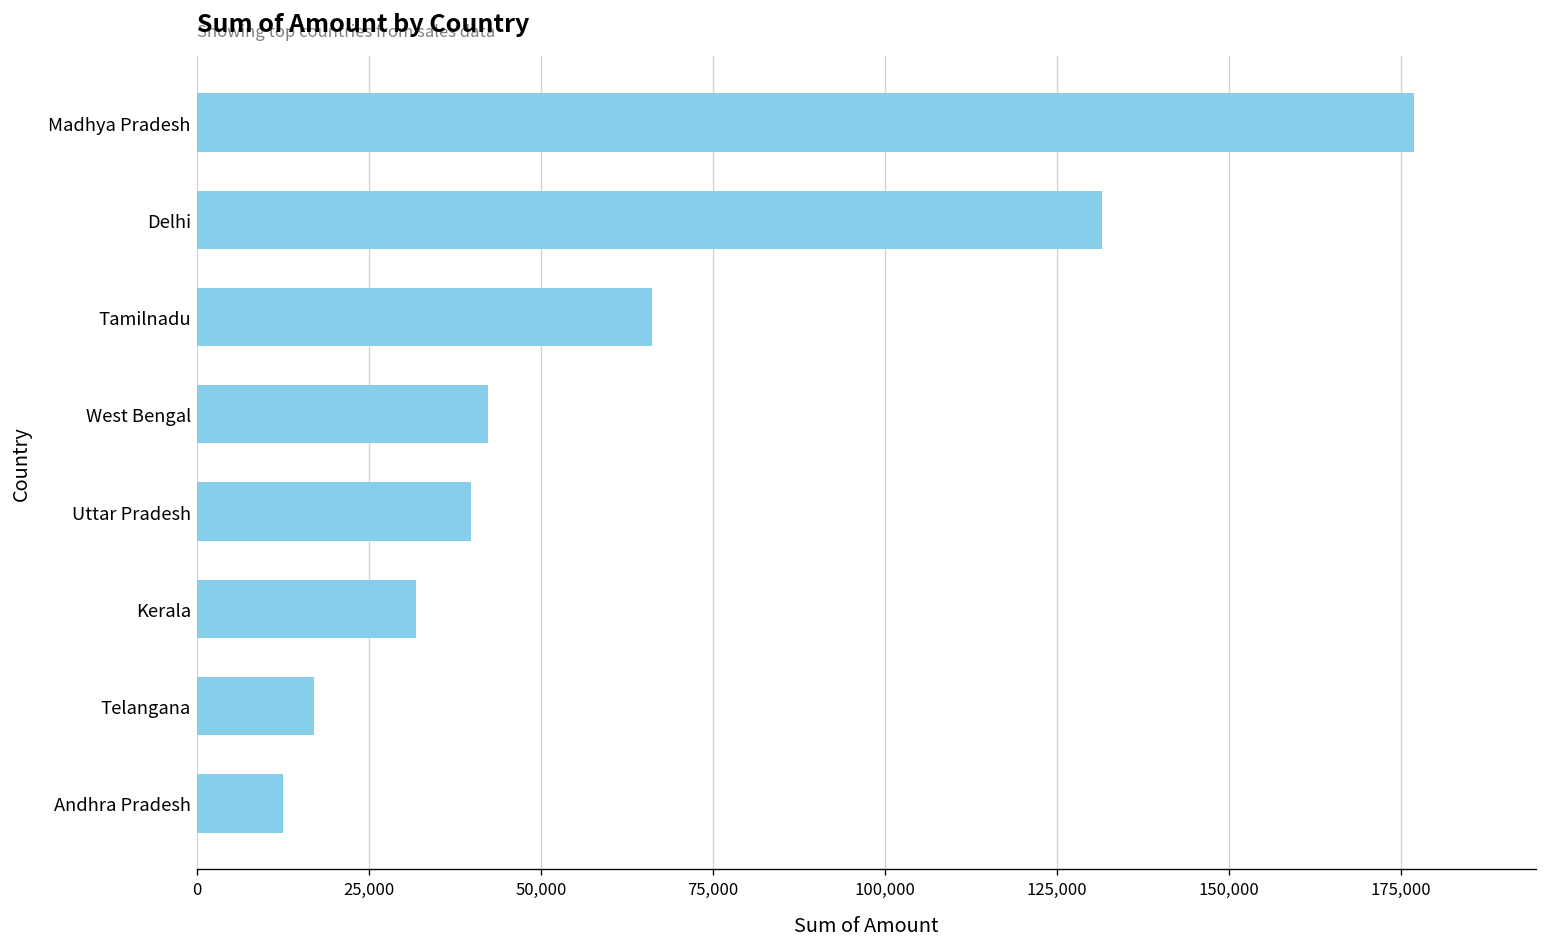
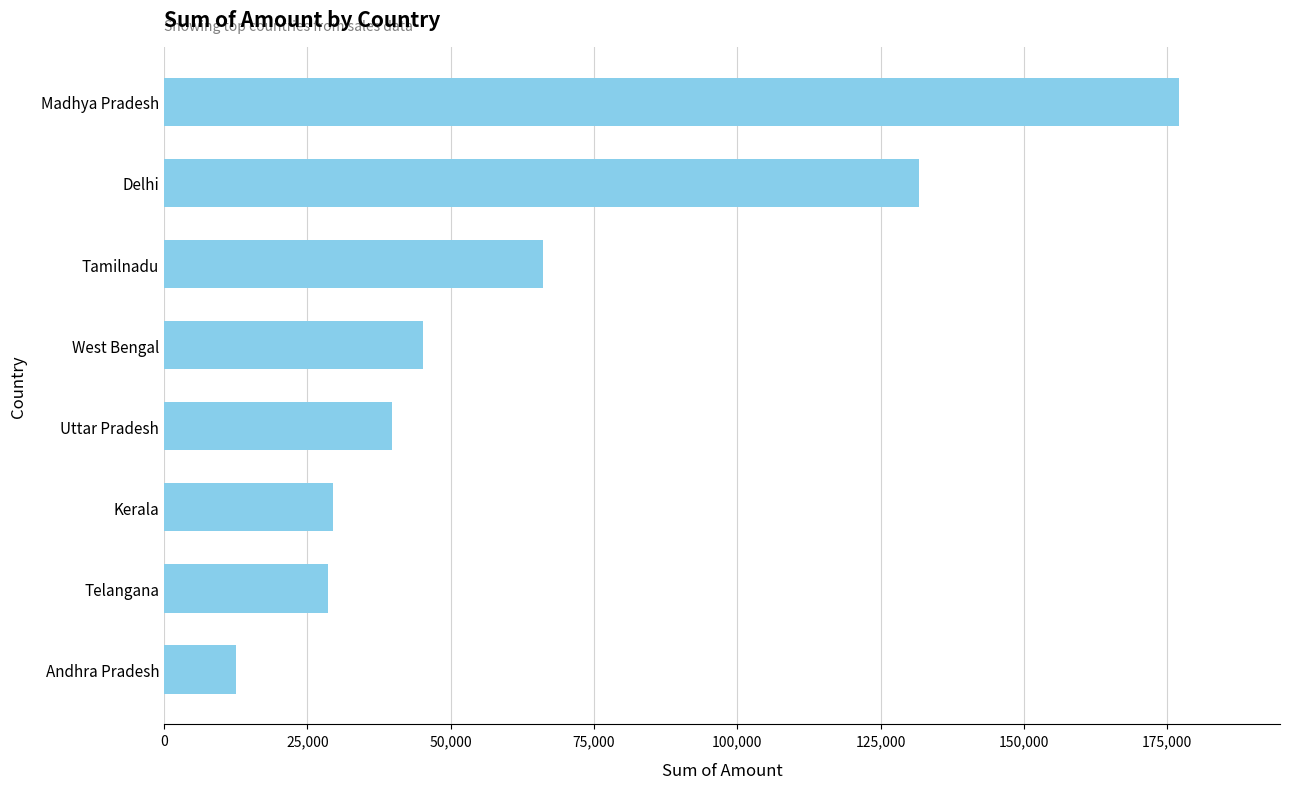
  {
    "Madhya Pradesh": "177,000",
    "Delhi": "132,000",
    "Tamilnadu": "66,000",
-   "West Bengal": "42,000",
+   "West Bengal": "45,000",
    "Uttar Pradesh": "40,000",
-   "Kerala": "32,000",
-   "Telangana": "17,000",
+   "Kerala": "29,000",
+   "Telangana": "29,000",
    "Andhra Pradesh": "13,000"
  }
